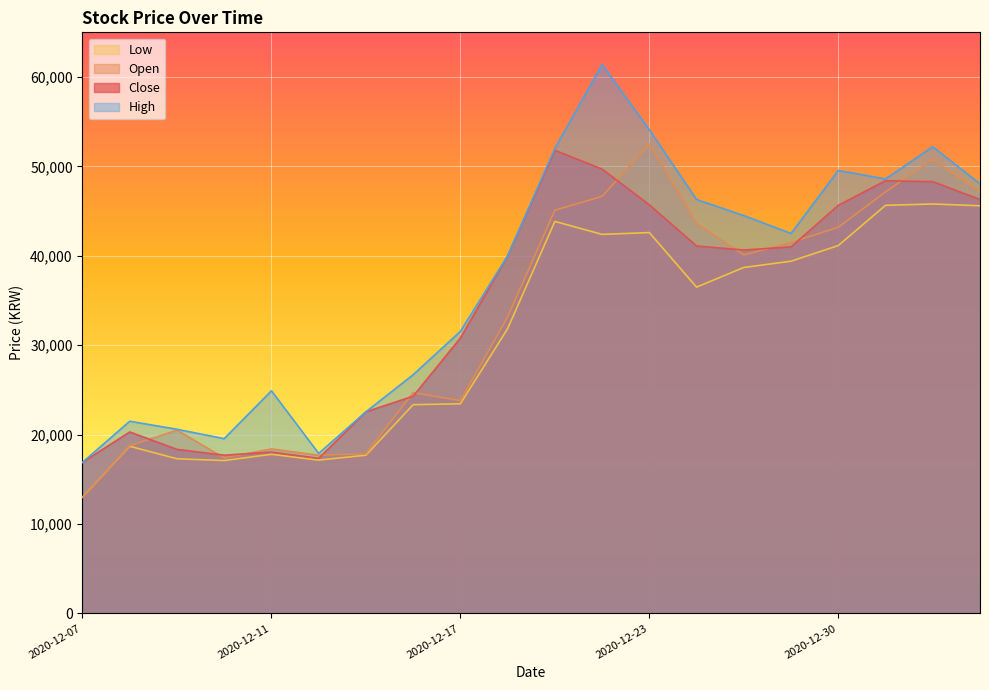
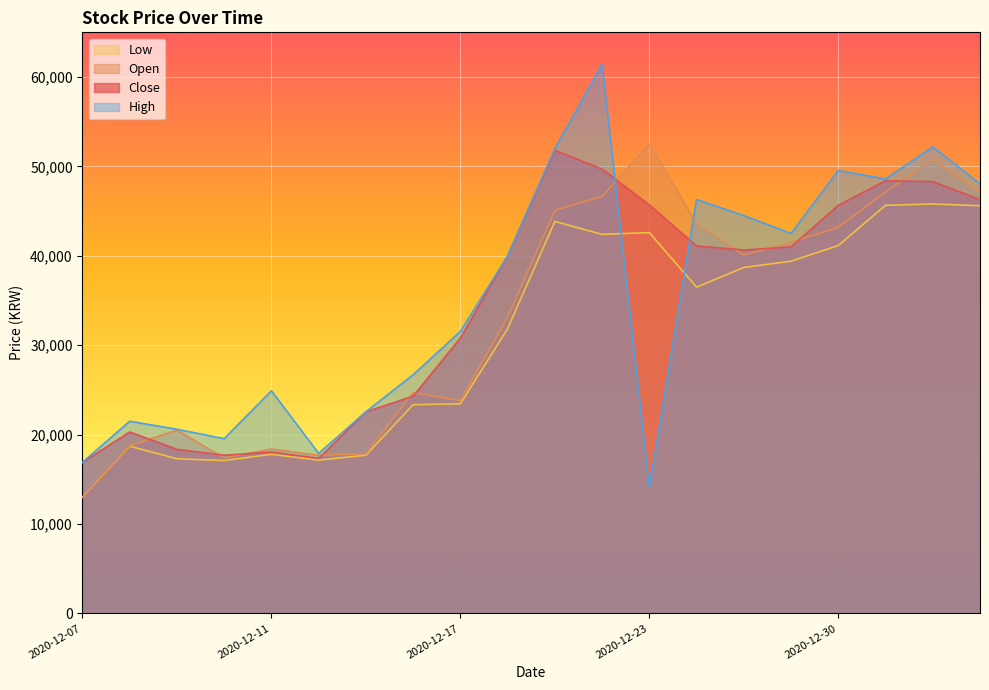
  {
    "High": {
      "2020-12-11": "25,000",
      "2020-12-17": "32,000",
-     "2020-12-23": "54,000",
+     "2020-12-23": "14,000",
      "2020-12-30": "50,000"
    }
  }
